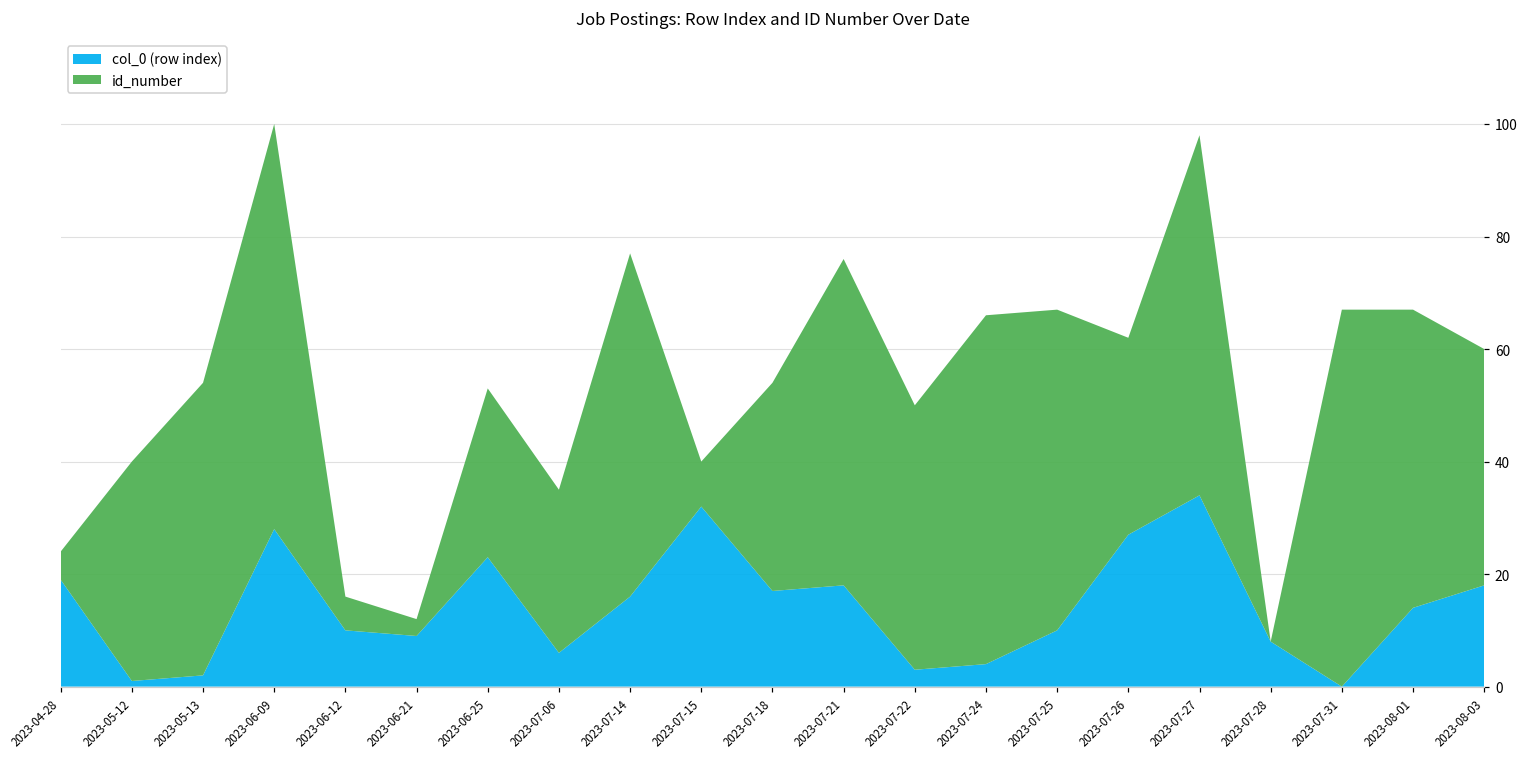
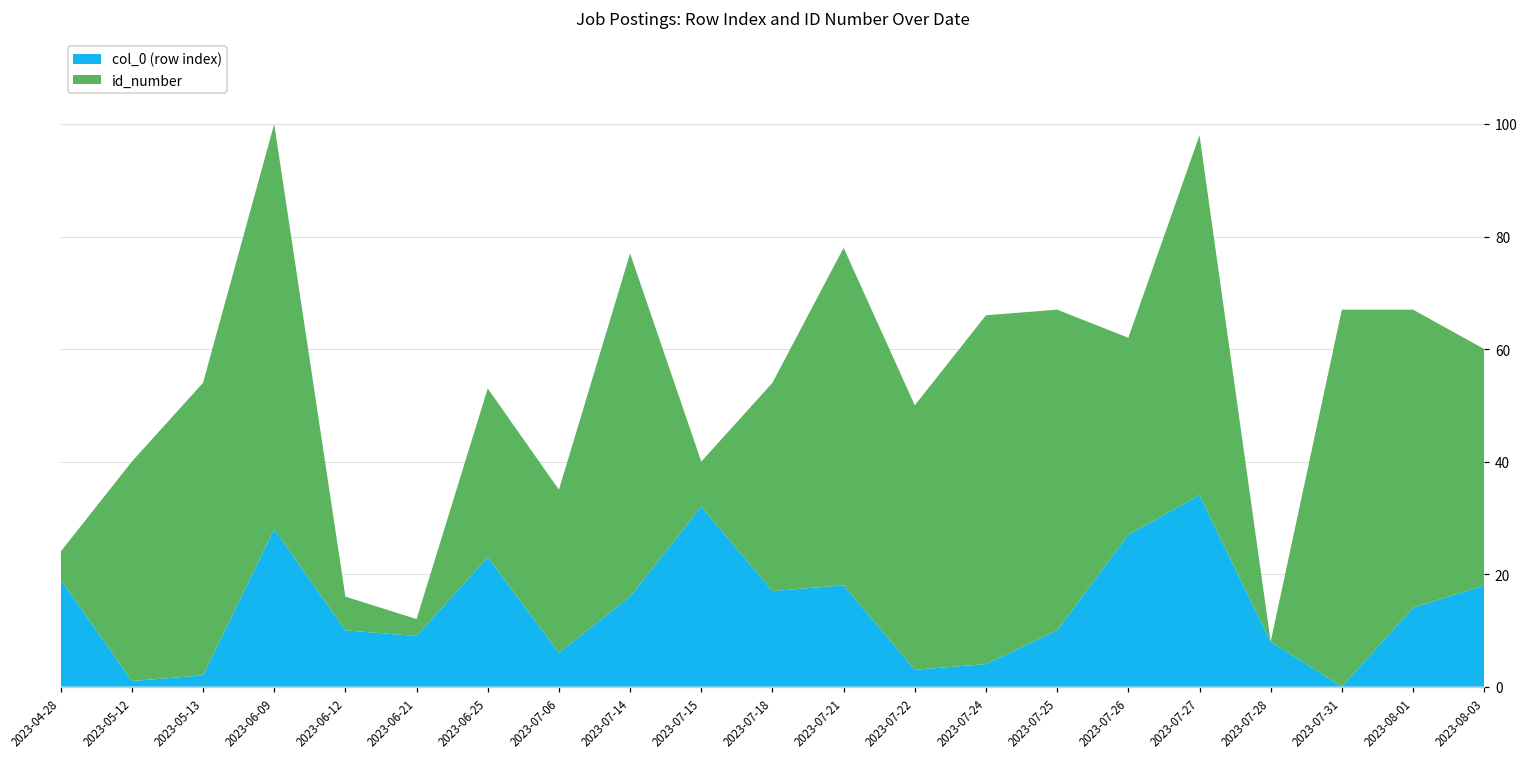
  {
    "col_0 (row index)": {
      "2023-04-28": 19,
      "2023-05-12": 1,
      "2023-05-13": 2,
      "2023-06-09": 28,
      "2023-06-12": 10,
      "2023-06-21": 9,
      "2023-06-25": 23,
      "2023-07-06": 6,
      "2023-07-14": 16,
      "2023-07-15": 32,
      "2023-07-18": 17,
      "2023-07-21": 18,
      "2023-07-22": 3,
      "2023-07-24": 4,
      "2023-07-25": 10,
      "2023-07-26": 27,
      "2023-07-27": 34,
      "2023-07-31": 0,
      "2023-08-01": 14,
      "2023-08-03": 18
    },
    "id_number": {
      "2023-04-28": 5,
      "2023-05-12": 39,
      "2023-05-13": 52,
      "2023-06-09": 72,
      "2023-06-12": 6,
      "2023-06-21": 3,
      "2023-06-25": 30,
      "2023-07-06": 29,
      "2023-07-14": 61,
      "2023-07-15": 8,
      "2023-07-18": 37,
-     "2023-07-21": 58,
+     "2023-07-21": 60,
      "2023-07-22": 47,
      "2023-07-24": 62,
      "2023-07-25": 57,
      "2023-07-26": 35,
      "2023-07-27": 64,
      "2023-07-31": 67,
      "2023-08-01": 53,
      "2023-08-03": 42
    }
  }
